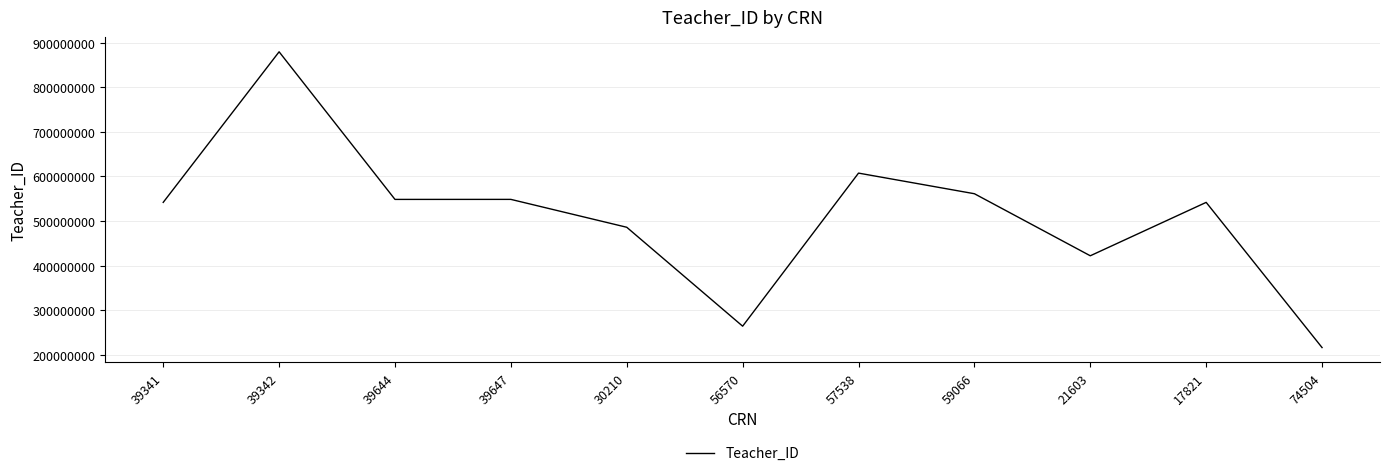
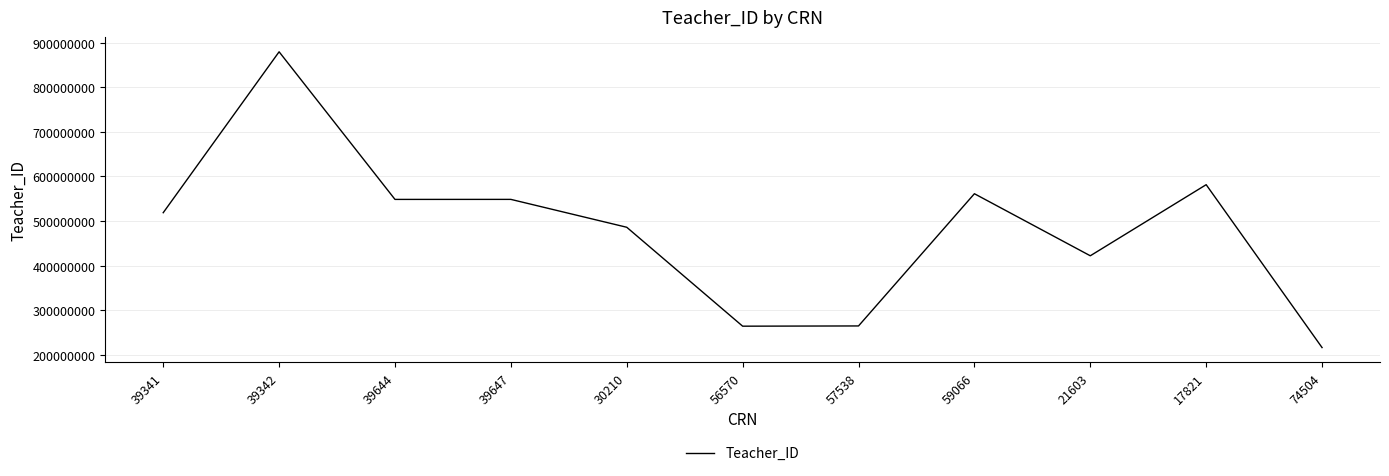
  {
-   "39341": 540000000,
+   "39341": 520000000,
    "39342": 880000000,
    "39644": 550000000,
    "39647": 550000000,
    "30210": 490000000,
    "56570": 260000000,
-   "57538": 610000000,
+   "57538": 260000000,
    "59066": 560000000,
    "21603": 420000000,
-   "17821": 540000000,
+   "17821": 580000000,
    "74504": 220000000
  }
